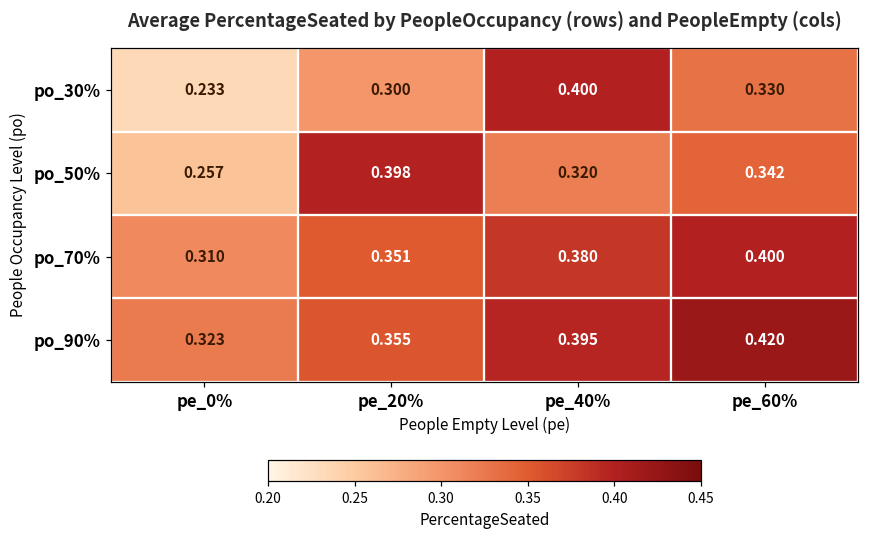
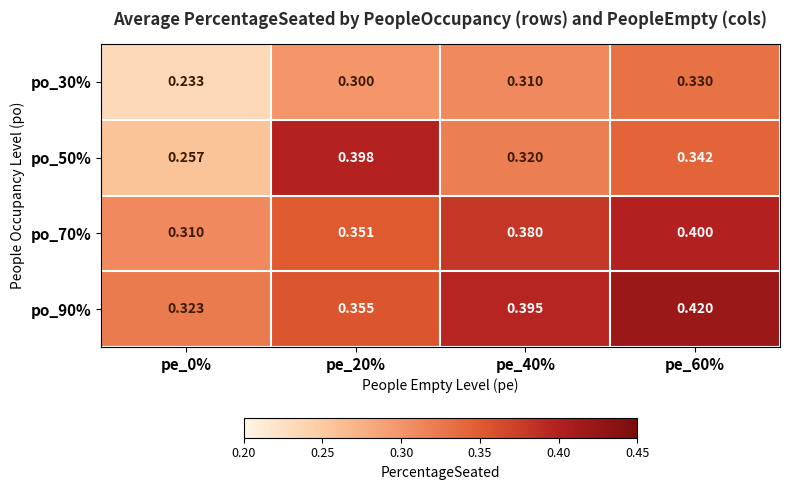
  {
    "po_30%": {
      "pe_0%": 0.233,
      "pe_20%": 0.300,
-     "pe_40%": 0.400,
+     "pe_40%": 0.310,
      "pe_60%": 0.330
    },
    "po_50%": {
      "pe_0%": 0.257,
      "pe_20%": 0.398,
      "pe_40%": 0.320,
      "pe_60%": 0.342
    },
    "po_70%": {
      "pe_0%": 0.310,
      "pe_20%": 0.351,
      "pe_40%": 0.380,
      "pe_60%": 0.400
    },
    "po_90%": {
      "pe_0%": 0.323,
      "pe_20%": 0.355,
      "pe_40%": 0.395,
      "pe_60%": 0.420
    }
  }
